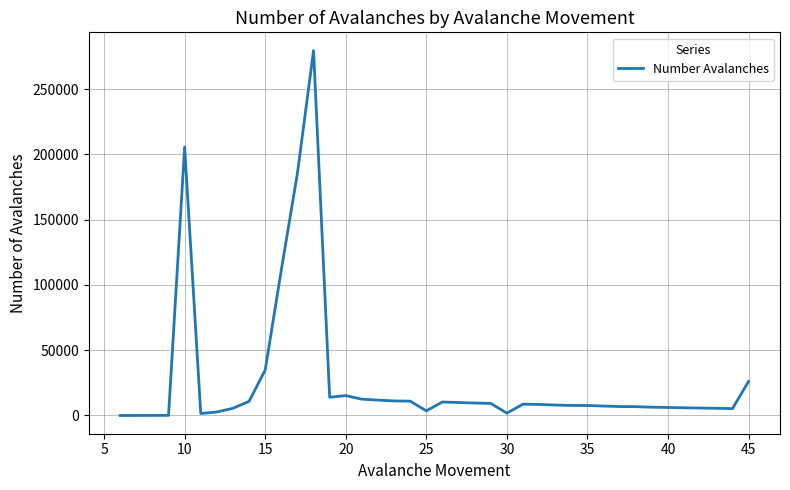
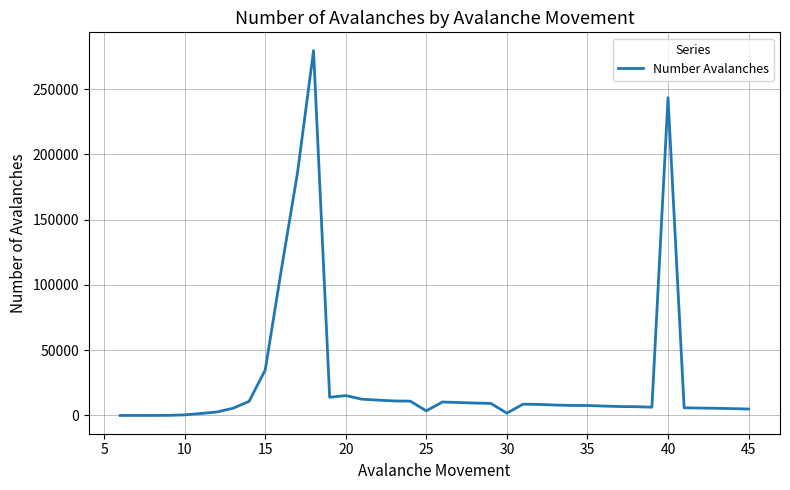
  {
-   "10": 206000,
+   "10": 0,
    "15": 35000,
    "20": 15000,
    "25": 4000,
    "30": 2000,
    "35": 8000,
-   "40": 6000,
-   "45": 26000
+   "40": 244000,
+   "45": 5000
  }
